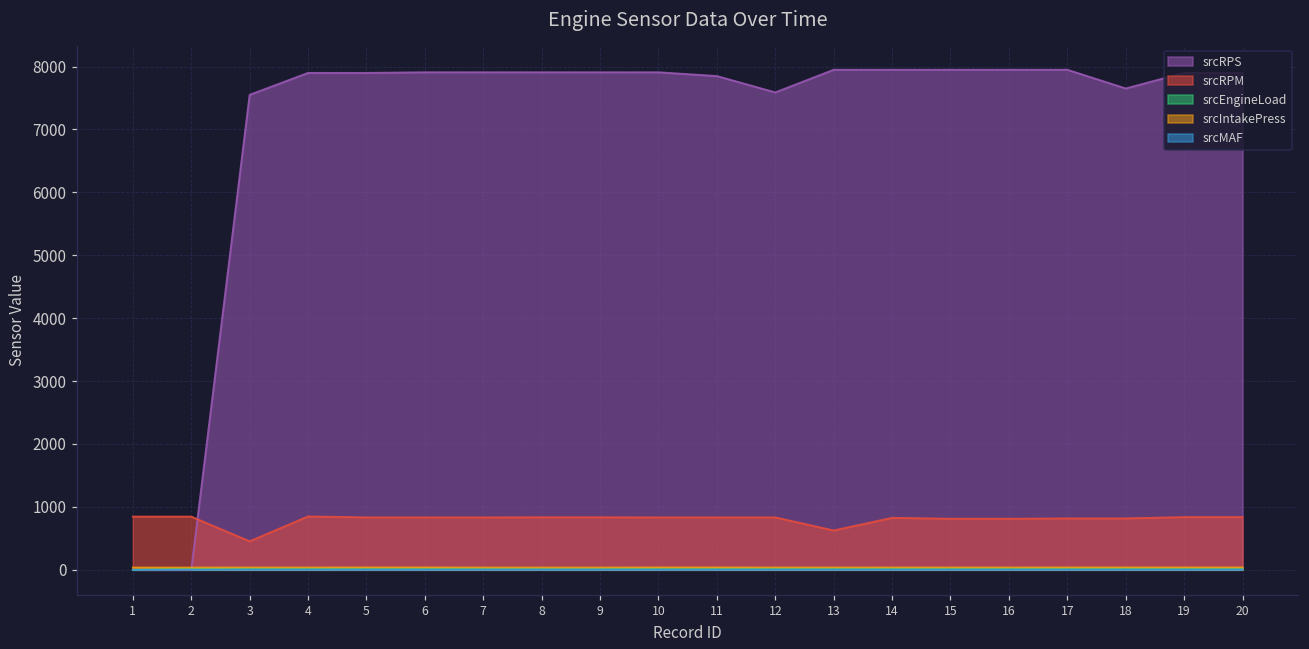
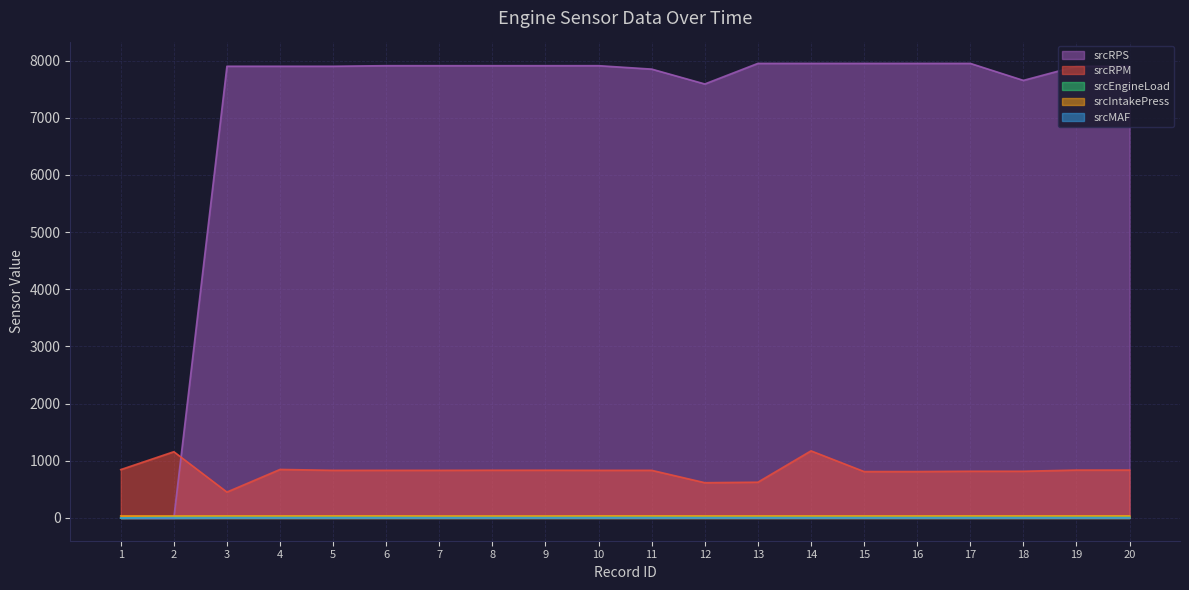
  {
    "srcRPS": {
-     "3": 7600,
+     "3": 7900,
      "4": 7900,
      "5": 7900,
      "6": 7900,
      "7": 7900,
      "8": 7900,
      "9": 7900,
      "10": 7900,
      "11": 7900,
      "12": 7600,
      "13": 8000,
      "14": 8000,
      "15": 8000,
      "16": 8000,
      "17": 8000,
      "18": 7700
    },
    "srcRPM": {
      "1": 800,
-     "2": 800,
+     "2": 1200,
      "3": 500,
      "4": 800,
      "5": 800,
      "6": 800,
      "7": 800,
      "8": 800,
      "9": 800,
      "10": 800,
      "11": 800,
-     "12": 800,
+     "12": 600,
      "13": 600,
-     "14": 800,
+     "14": 1200,
      "15": 800,
      "16": 800,
      "17": 800,
      "18": 800,
      "19": 800,
      "20": 800
    }
  }
